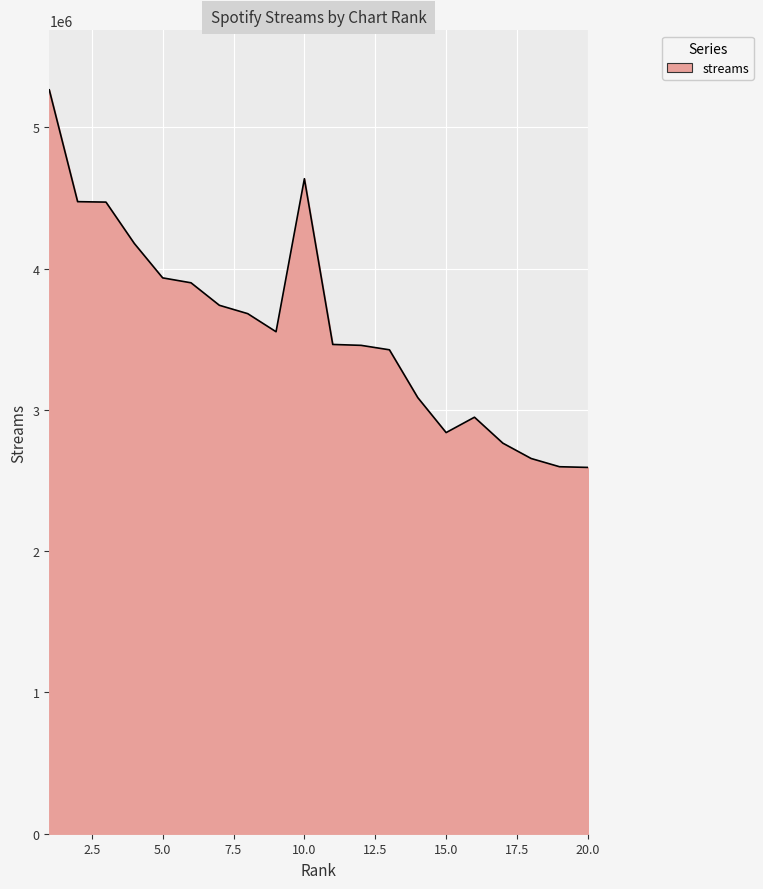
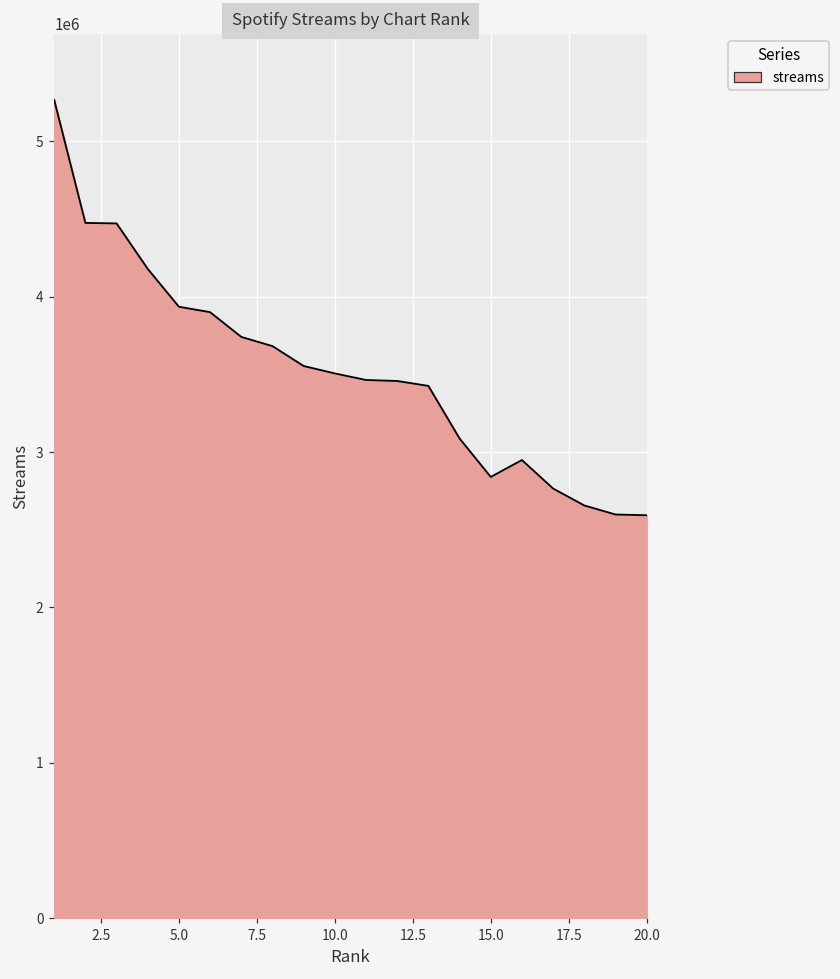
  {
    "5.0": 3930000,
-   "10.0": 4640000,
+   "10.0": 3510000,
    "15.0": 2840000,
    "20.0": 2590000
  }
